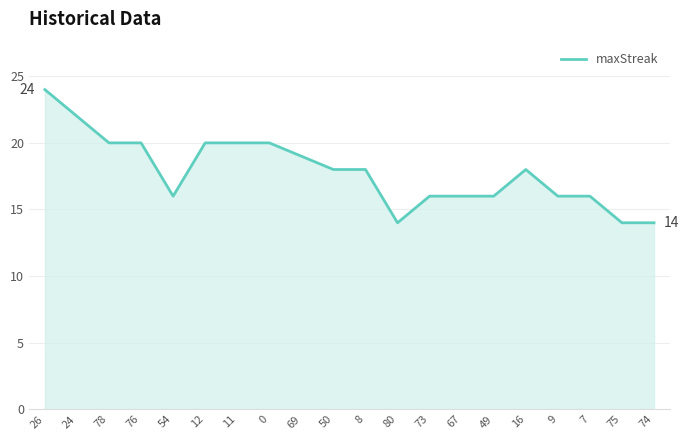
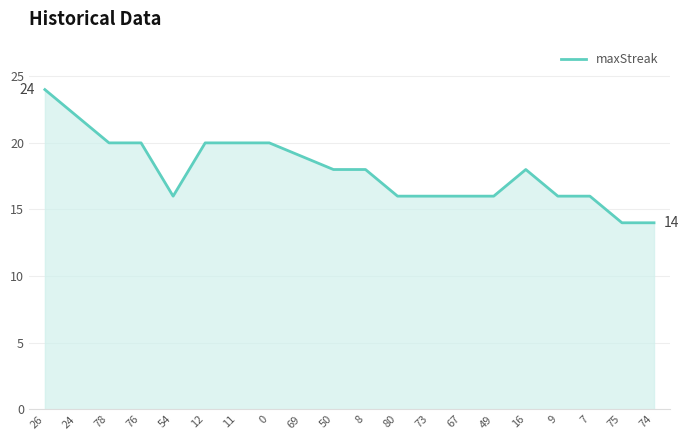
  {
    "24": 22,
    "78": 20,
    "76": 20,
    "54": 16,
    "12": 20,
    "11": 20,
    "0": 20,
    "69": 19,
    "50": 18,
    "8": 18,
-   "80": 14,
+   "80": 16,
    "73": 16,
    "67": 16,
    "49": 16,
    "16": 18,
    "9": 16,
    "7": 16,
    "75": 14
  }
